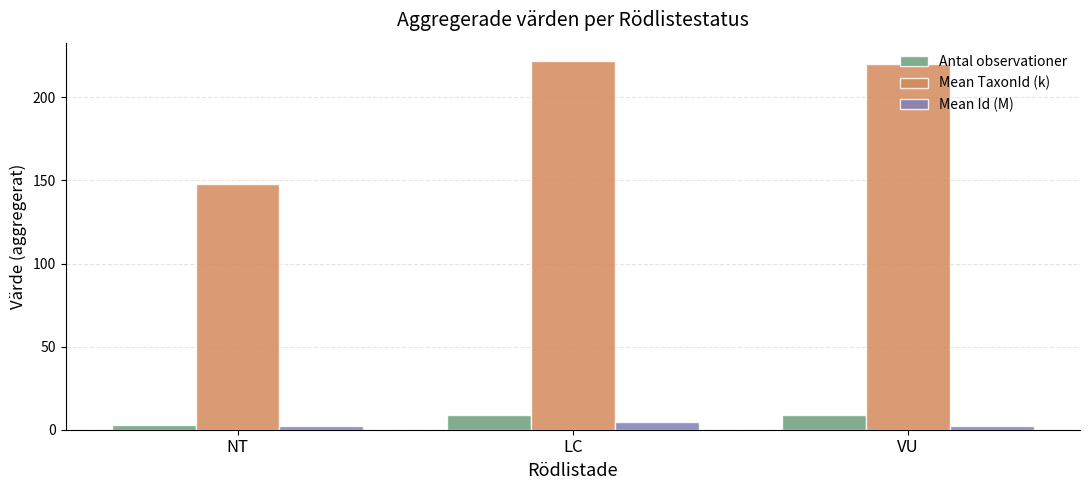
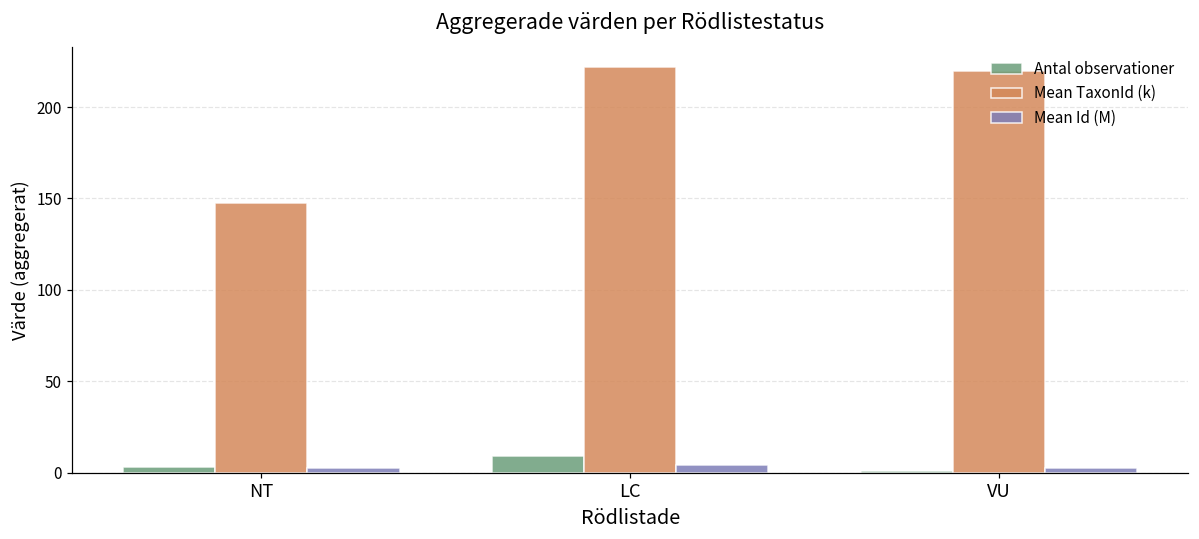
  {
    "Antal observationer": {
      "NT": 3,
      "LC": 9,
-     "VU": 9
+     "VU": 1
    },
    "Mean TaxonId (k)": {
      "NT": 148,
      "LC": 222,
      "VU": 220
    },
    "Mean Id (M)": {
      "NT": 2,
      "LC": 4,
      "VU": 2
    }
  }
